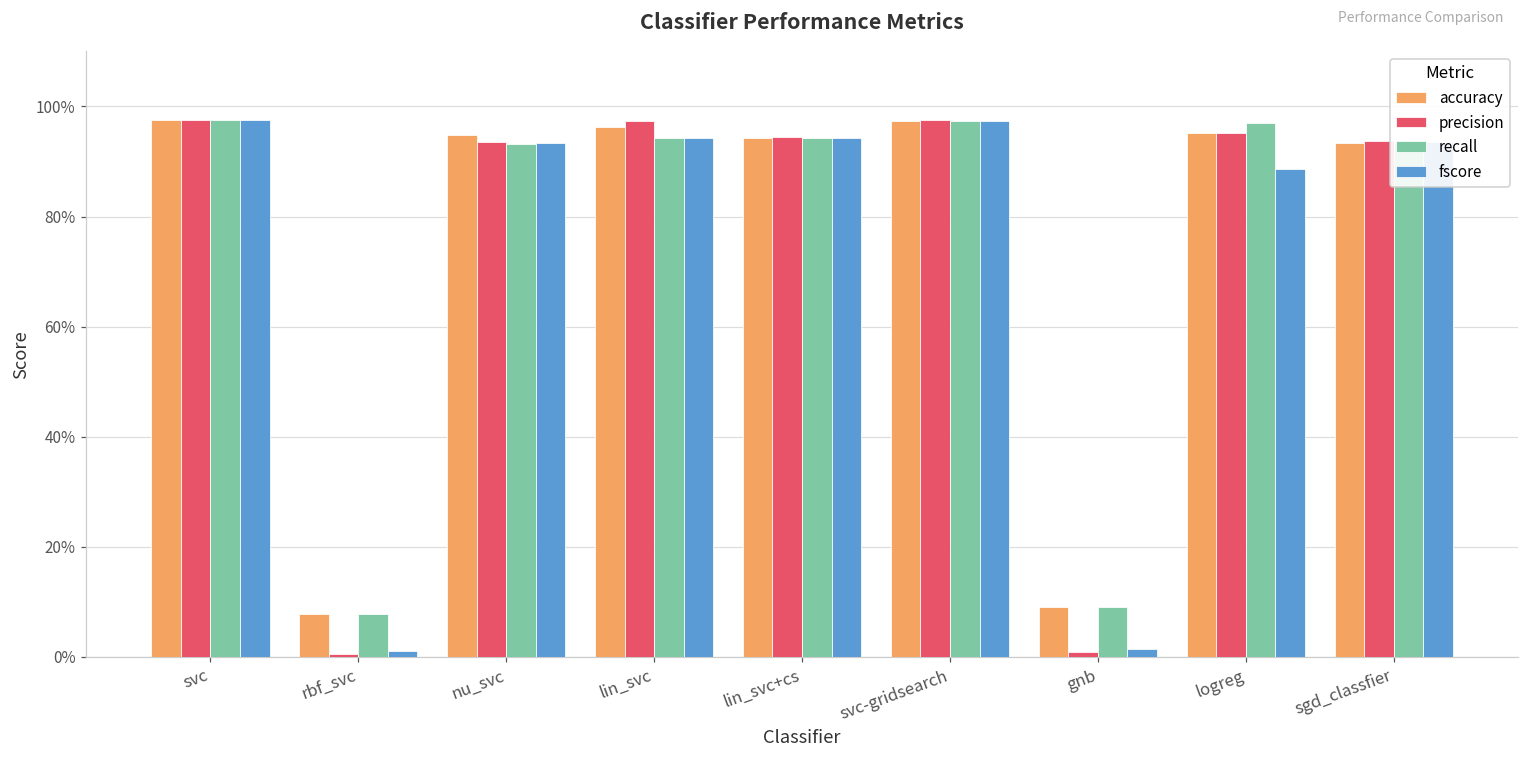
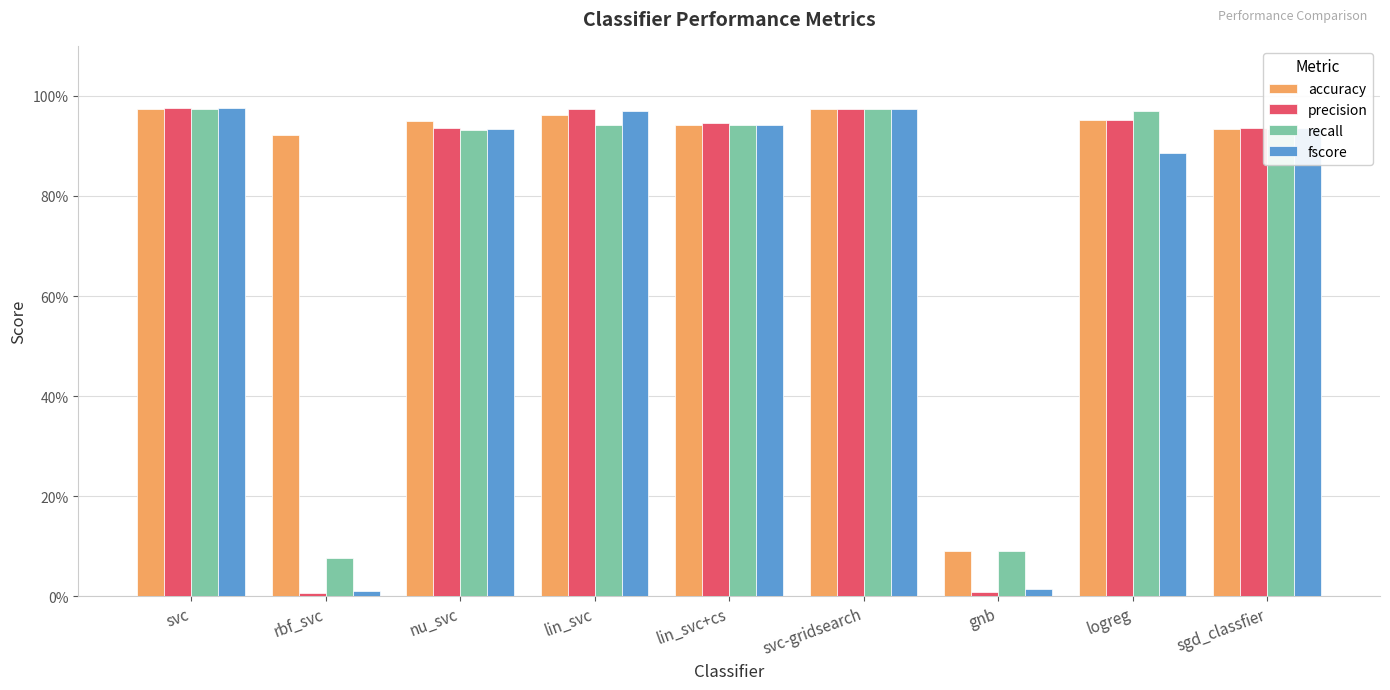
  {
    "accuracy": {
      "svc": "97%",
-     "rbf_svc": "8%",
+     "rbf_svc": "92%",
      "nu_svc": "95%",
      "lin_svc": "96%",
      "lin_svc+cs": "94%",
      "svc-gridsearch": "97%",
      "gnb": "9%",
      "logreg": "95%",
      "sgd_classfier": "93%"
    },
    "precision": {
      "svc": "98%",
      "rbf_svc": "1%",
      "nu_svc": "94%",
      "lin_svc": "97%",
      "lin_svc+cs": "95%",
      "svc-gridsearch": "97%",
      "gnb": "1%",
      "logreg": "95%",
      "sgd_classfier": "94%"
    },
    "recall": {
      "svc": "97%",
      "rbf_svc": "8%",
      "nu_svc": "93%",
      "lin_svc": "94%",
      "lin_svc+cs": "94%",
      "svc-gridsearch": "97%",
      "gnb": "9%",
      "logreg": "97%"
    },
    "fscore": {
      "svc": "97%",
      "rbf_svc": "1%",
      "nu_svc": "93%",
-     "lin_svc": "94%",
+     "lin_svc": "97%",
      "lin_svc+cs": "94%",
      "svc-gridsearch": "97%",
      "gnb": "2%",
      "logreg": "89%"
    }
  }
